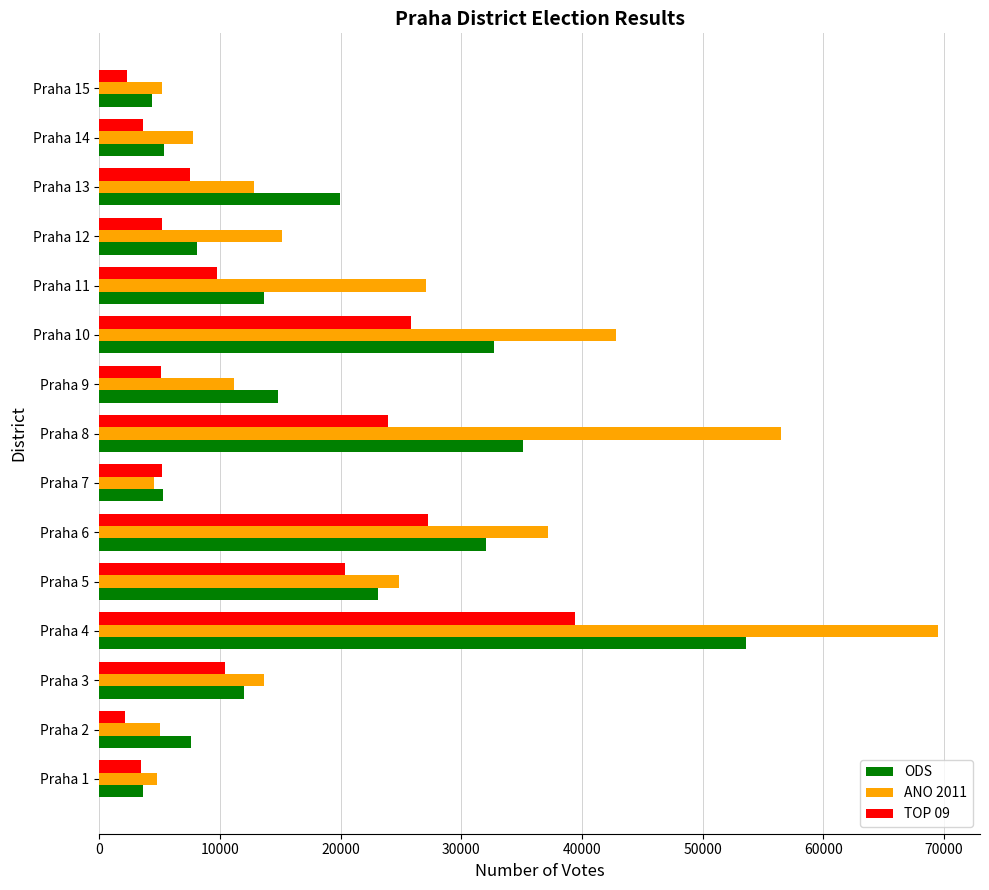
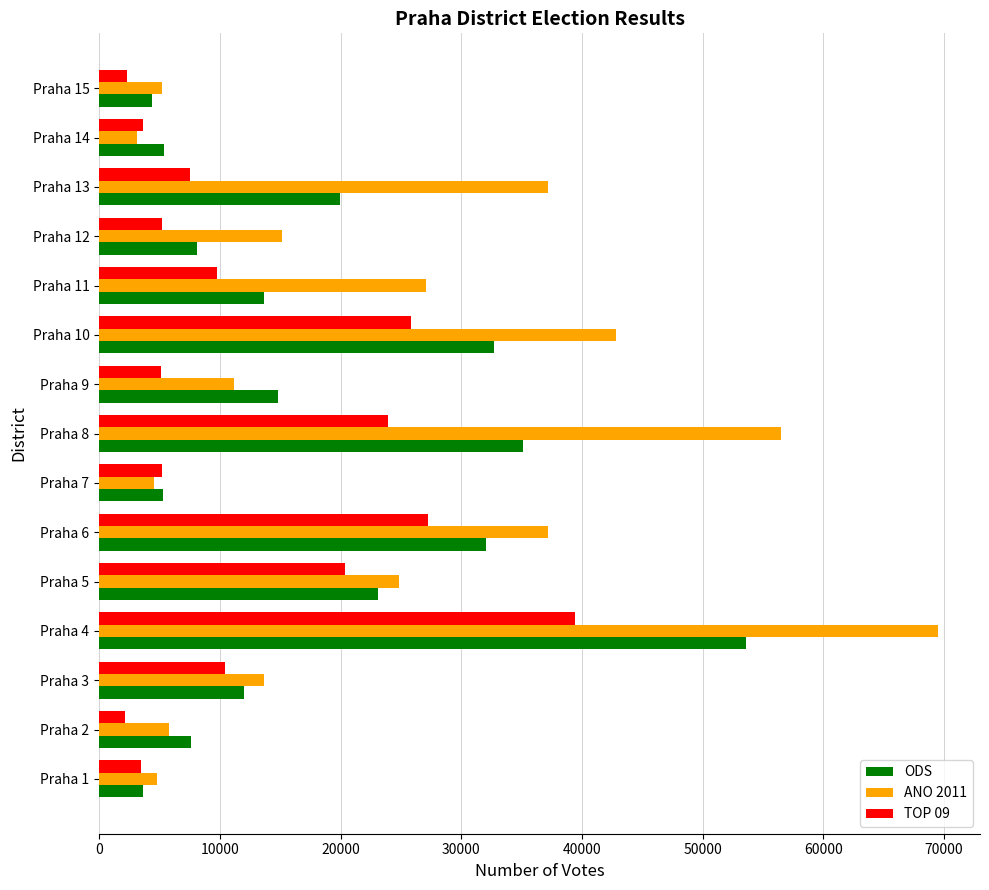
  {
    "ODS": {
      "Praha 15": 4400,
      "Praha 14": 5400,
      "Praha 13": 20000,
      "Praha 12": 8100,
      "Praha 11": 13600,
      "Praha 10": 32700,
      "Praha 9": 14800,
      "Praha 8": 35100,
      "Praha 7": 5300,
      "Praha 6": 32000,
      "Praha 5": 23100,
      "Praha 4": 53600,
      "Praha 3": 12000,
      "Praha 2": 7600,
      "Praha 1": 3600
    },
    "ANO 2011": {
      "Praha 15": 5200,
-     "Praha 14": 7800,
-     "Praha 13": 12900,
+     "Praha 14": 3100,
+     "Praha 13": 37200,
      "Praha 12": 15100,
      "Praha 11": 27100,
      "Praha 10": 42800,
      "Praha 9": 11200,
      "Praha 8": 56500,
      "Praha 7": 4600,
      "Praha 6": 37100,
      "Praha 5": 24800,
      "Praha 4": 69500,
      "Praha 3": 13700,
-     "Praha 2": 5100,
+     "Praha 2": 5800,
      "Praha 1": 4800
    },
    "TOP 09": {
      "Praha 15": 2300,
      "Praha 14": 3600,
      "Praha 13": 7500,
      "Praha 12": 5200,
      "Praha 11": 9800,
      "Praha 10": 25900,
      "Praha 9": 5200,
      "Praha 8": 23900,
      "Praha 7": 5200,
      "Praha 6": 27200,
      "Praha 5": 20400,
      "Praha 4": 39500,
      "Praha 3": 10400,
      "Praha 2": 2200,
      "Praha 1": 3500
    }
  }
